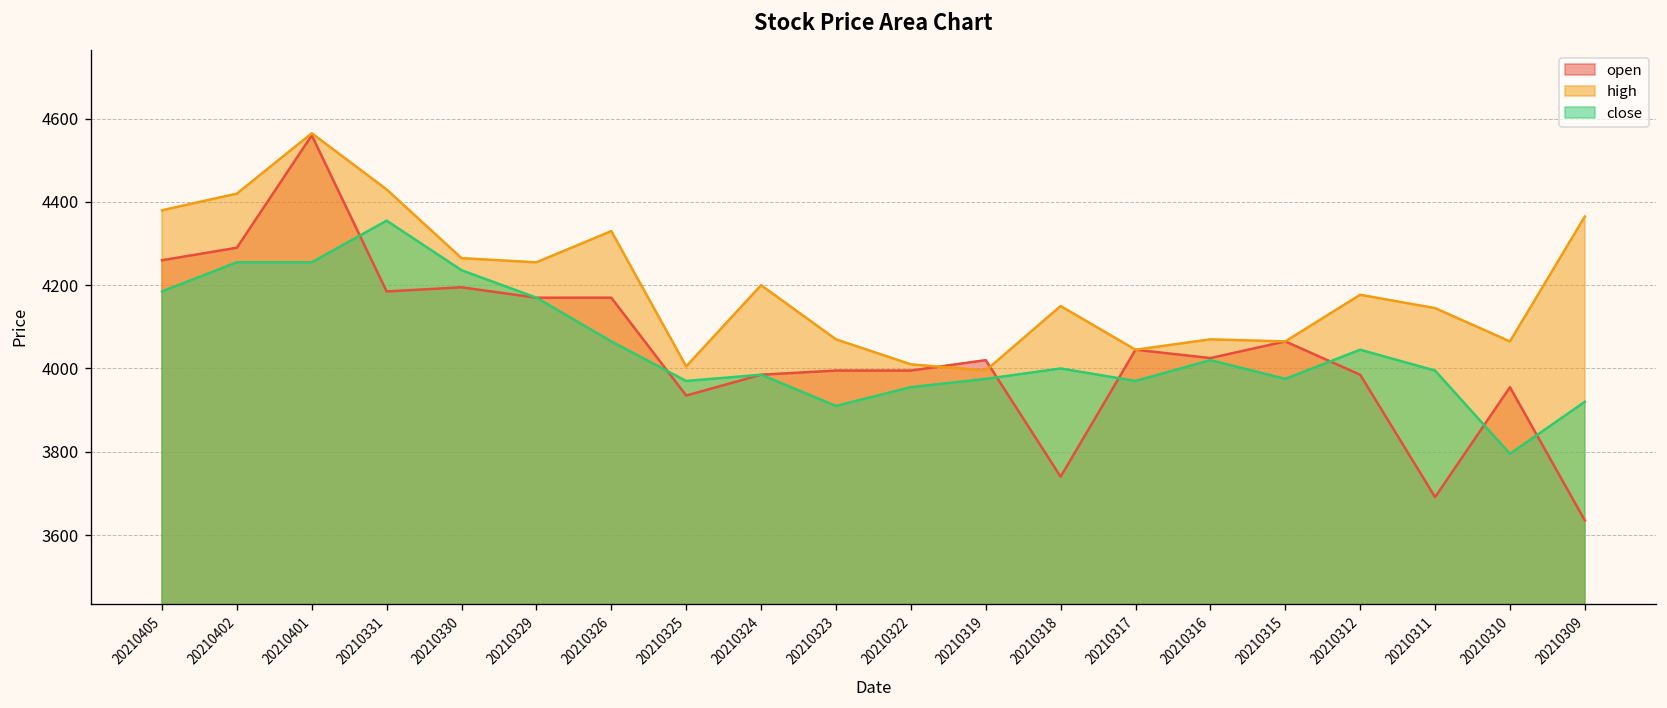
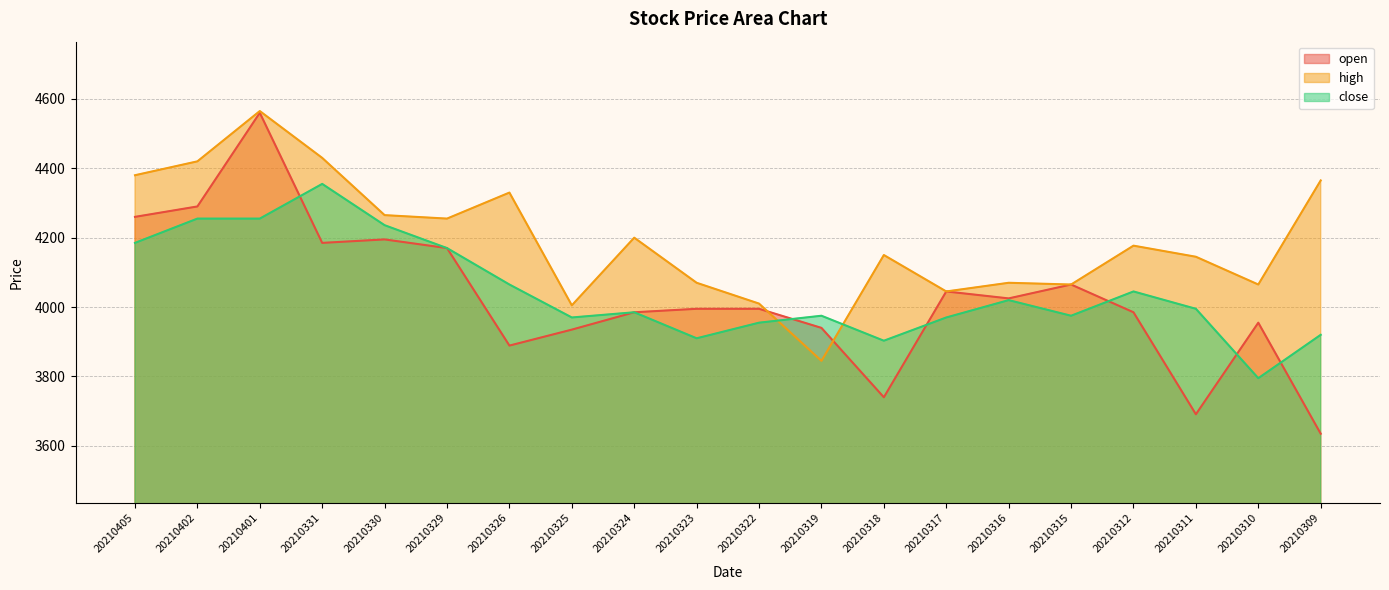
  {
    "open": {
      "20210405": 4260,
      "20210402": 4290,
      "20210331": 4190,
      "20210330": 4200,
-     "20210326": 4170,
+     "20210326": 3890,
      "20210325": 3940,
      "20210323": 4000,
      "20210322": 4000,
-     "20210319": 4020,
+     "20210319": 3940,
      "20210318": 3740,
      "20210312": 3990,
      "20210311": 3690,
      "20210310": 3960,
      "20210309": 3640
    },
    "high": {
      "20210405": 4380,
      "20210402": 4420,
      "20210331": 4430,
      "20210330": 4270,
      "20210329": 4260,
      "20210326": 4330,
      "20210325": 4010,
      "20210324": 4200,
      "20210323": 4070,
      "20210322": 4010,
-     "20210319": 4000,
+     "20210319": 3850,
      "20210318": 4150,
      "20210316": 4070,
      "20210312": 4180,
      "20210311": 4150,
      "20210310": 4070,
      "20210309": 4370
    },
    "close": {
      "20210405": 4190,
      "20210402": 4260,
      "20210401": 4260,
      "20210331": 4360,
      "20210330": 4240,
      "20210326": 4070,
      "20210325": 3970,
      "20210323": 3910,
      "20210322": 3960,
      "20210319": 3980,
-     "20210318": 4000,
+     "20210318": 3900,
      "20210317": 3970,
      "20210315": 3980,
      "20210312": 4050,
      "20210311": 4000,
      "20210310": 3800,
      "20210309": 3920
    }
  }
